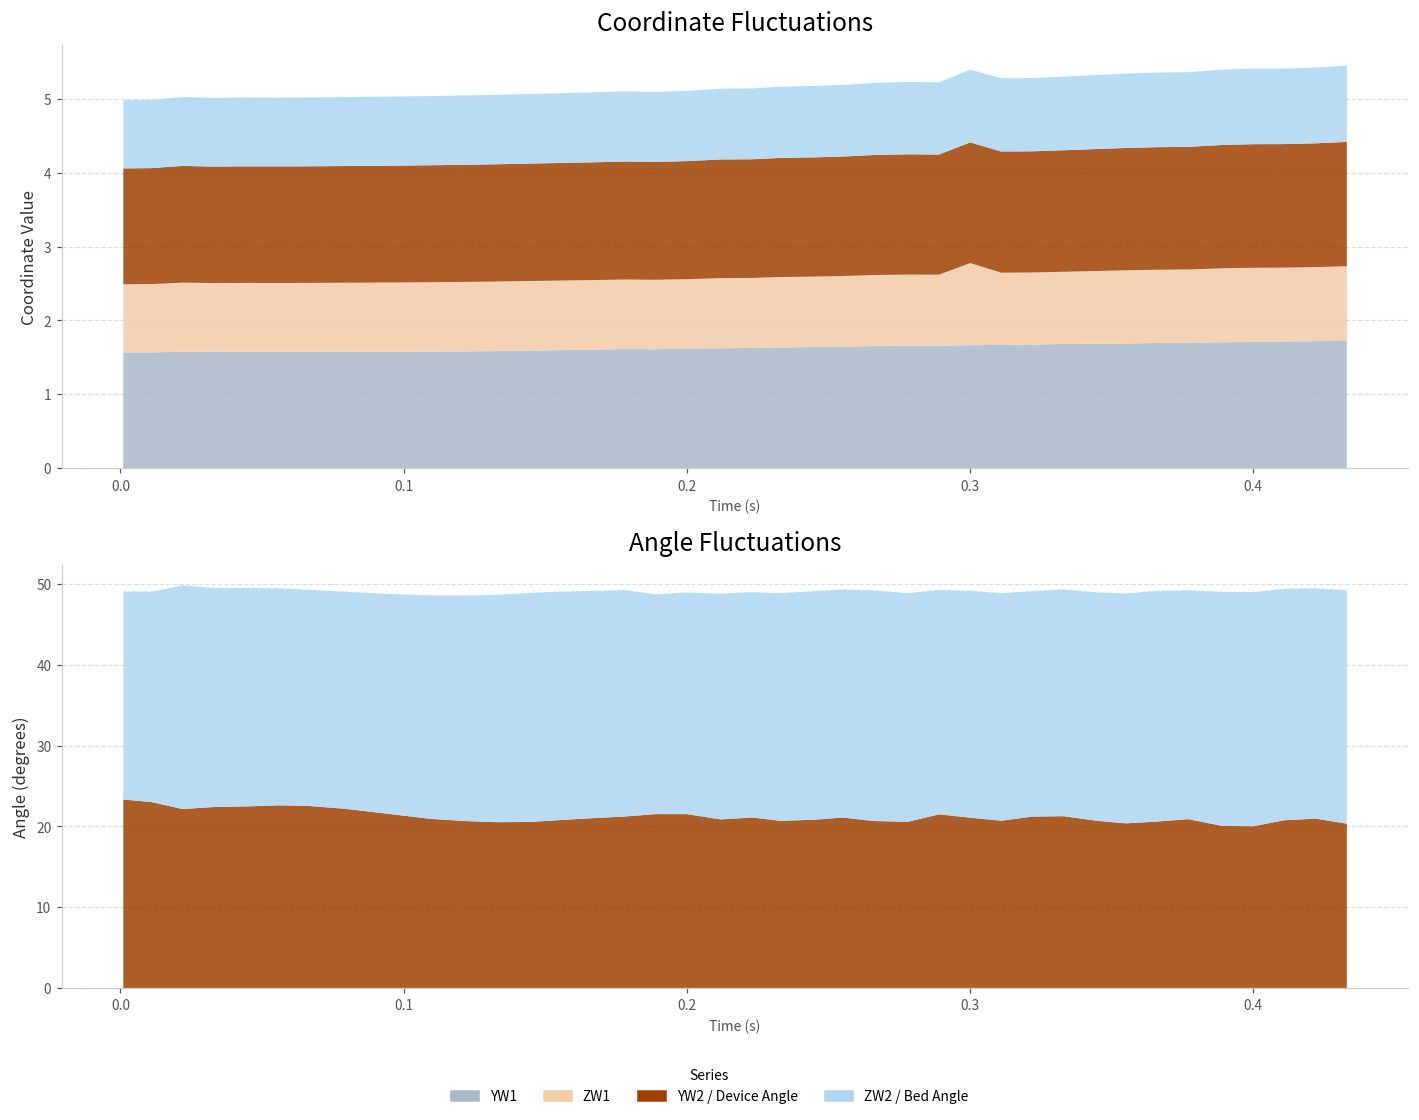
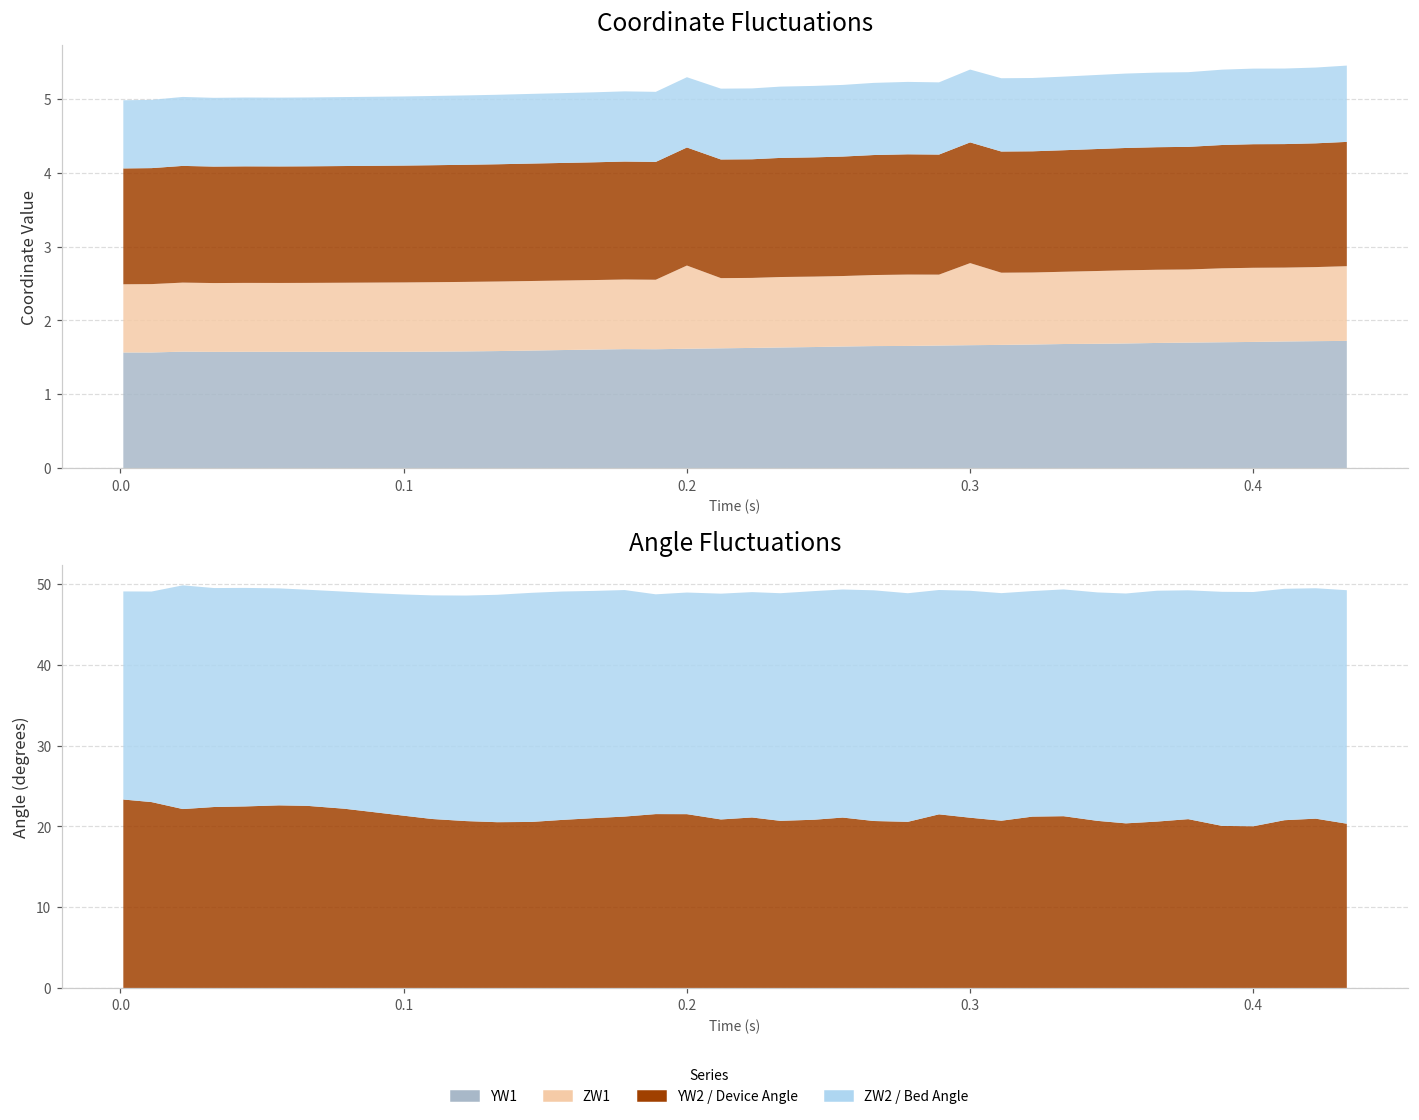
  {
    "Coordinate Fluctuations": {
      "ZW1": {
        "0.1": 0.9,
-       "0.2": 0.9,
+       "0.2": 1.1,
        "0.3": 1.1,
        "0.4": 1.0
      }
    }
  }
